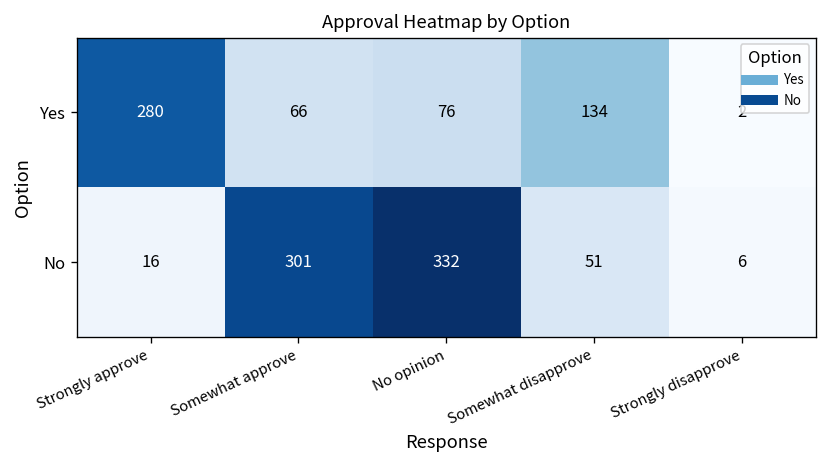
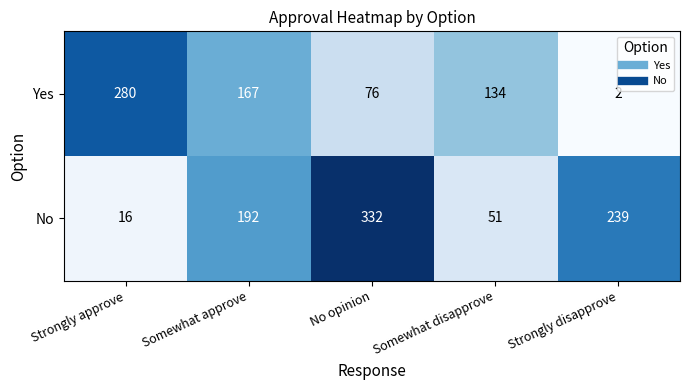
  {
    "Yes": {
      "Strongly approve": 280,
-     "Somewhat approve": 66,
+     "Somewhat approve": 167,
      "No opinion": 76,
      "Somewhat disapprove": 134
    },
    "No": {
      "Strongly approve": 16,
-     "Somewhat approve": 301,
+     "Somewhat approve": 192,
      "No opinion": 332,
      "Somewhat disapprove": 51,
-     "Strongly disapprove": 6
+     "Strongly disapprove": 239
    }
  }
